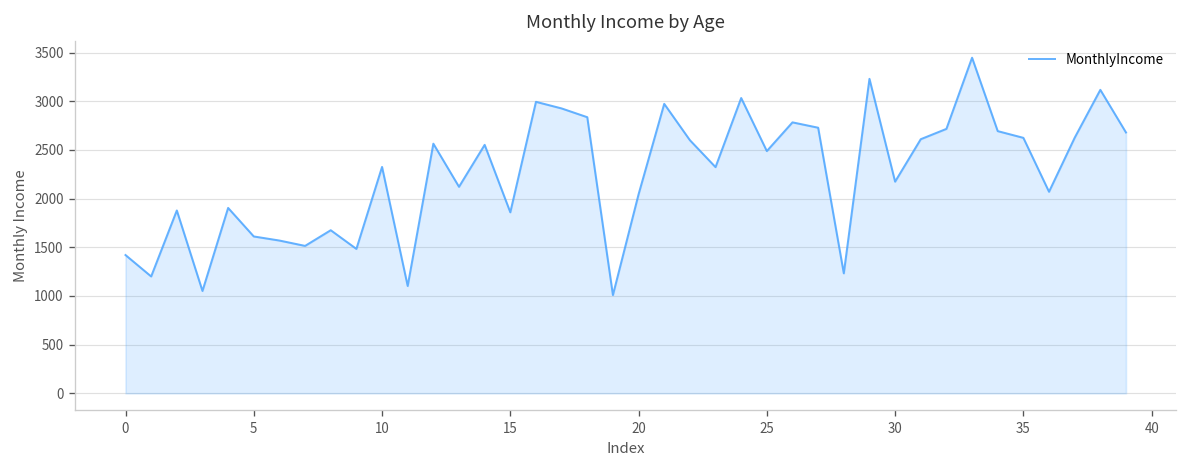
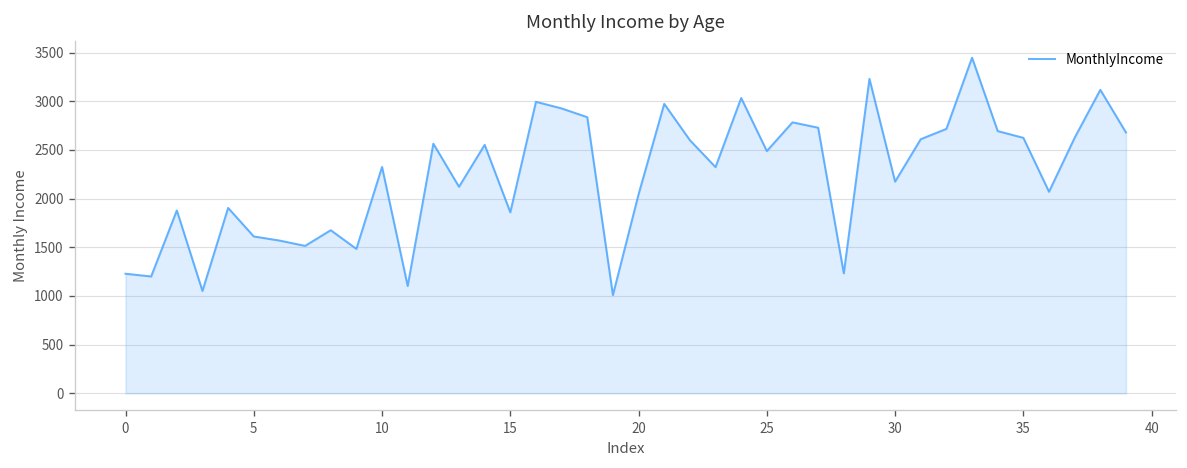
  {
-   "0": 1400,
+   "0": 1200,
    "5": 1600,
    "10": 2300,
    "15": 1900,
    "20": 2000,
    "25": 2500,
    "30": 2200,
    "35": 2600
  }
